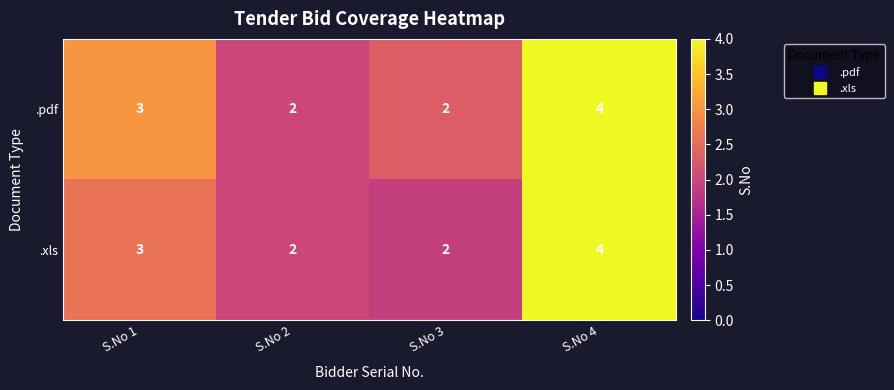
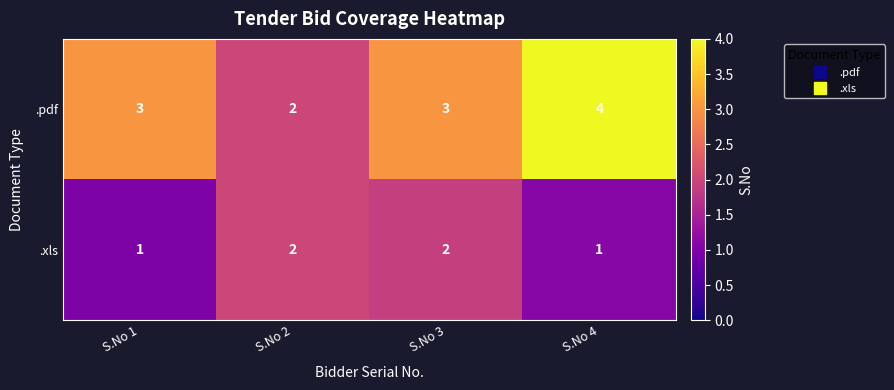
  {
    ".pdf": {
      "S.No 1": 3,
      "S.No 2": 2,
-     "S.No 3": 2,
+     "S.No 3": 3,
      "S.No 4": 4
    },
    ".xls": {
-     "S.No 1": 3,
+     "S.No 1": 1,
      "S.No 2": 2,
      "S.No 3": 2,
-     "S.No 4": 4
+     "S.No 4": 1
    }
  }
